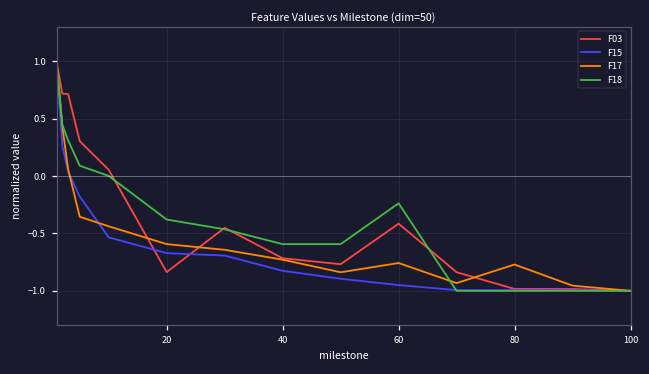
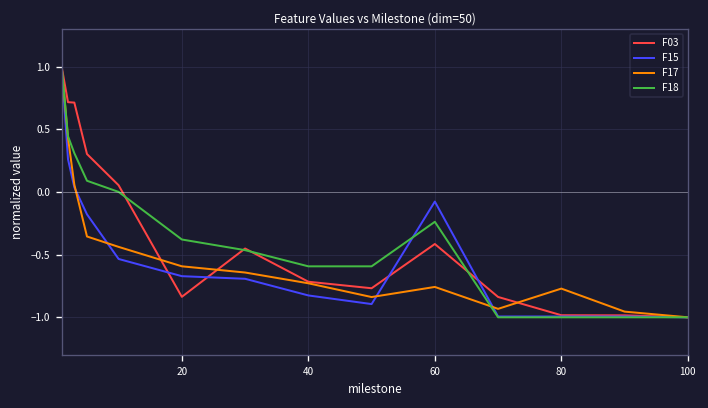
  {
    "F03": {
      "20": -0.84,
      "60": -0.41
    },
    "F15": {
      "20": -0.67,
      "40": -0.83,
-     "60": -0.95
+     "60": -0.08
    },
    "F17": {
      "20": -0.59,
      "60": -0.76,
      "80": -0.77
    },
    "F18": {
      "20": -0.38,
      "40": -0.59,
      "60": -0.24
    }
  }
